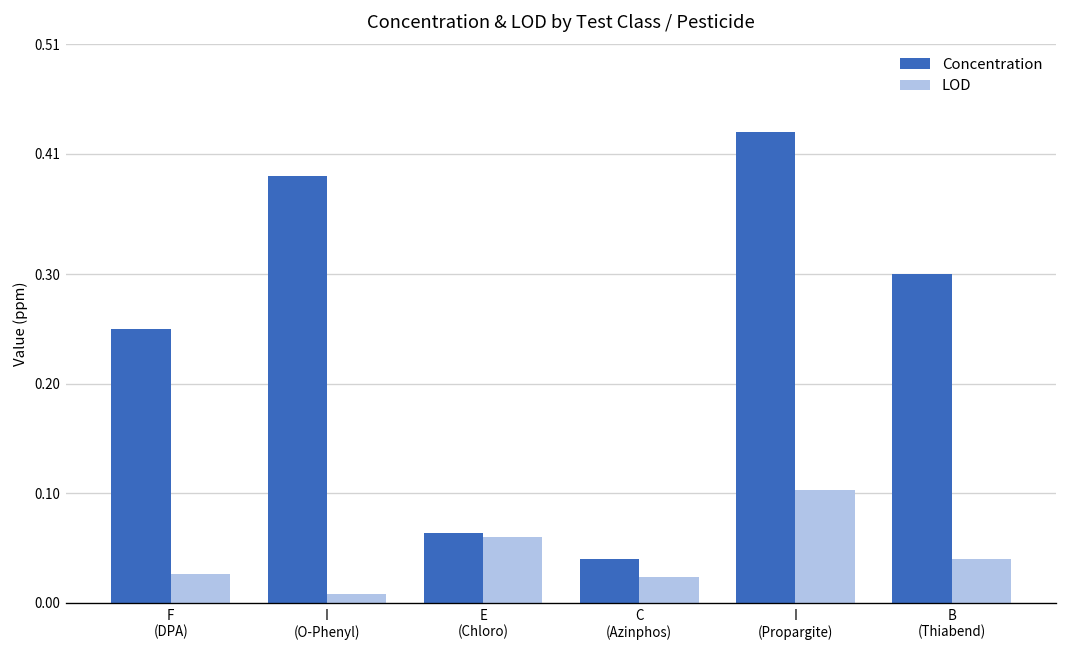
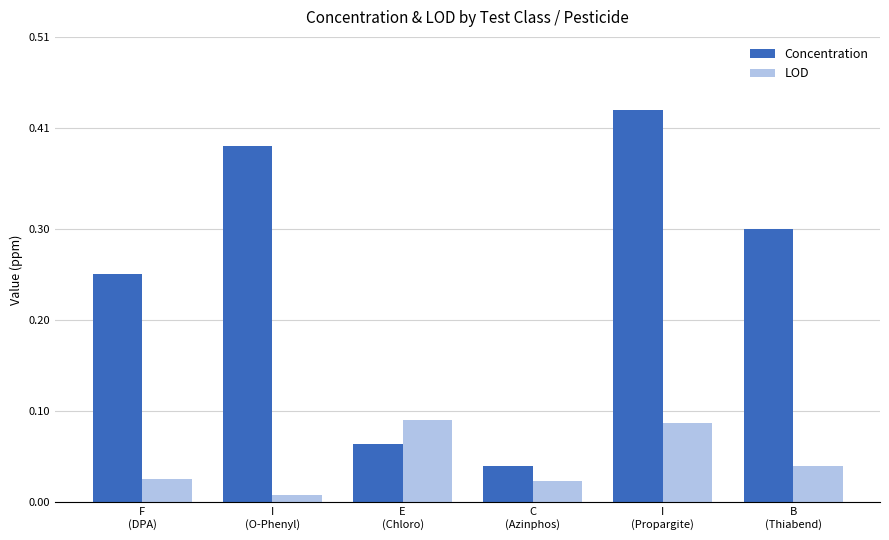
  {
    "Concentration": {
      "F (DPA)": 0.25,
      "I (O-Phenyl)": 0.39,
      "E (Chloro)": 0.06,
      "C (Azinphos)": 0.04,
      "I (Propargite)": 0.43,
      "B (Thiabend)": 0.30
    },
    "LOD": {
      "F (DPA)": 0.03,
      "I (O-Phenyl)": 0.01,
-     "E (Chloro)": 0.06,
+     "E (Chloro)": 0.09,
      "C (Azinphos)": 0.02,
-     "I (Propargite)": 0.10,
+     "I (Propargite)": 0.09,
      "B (Thiabend)": 0.04
    }
  }
